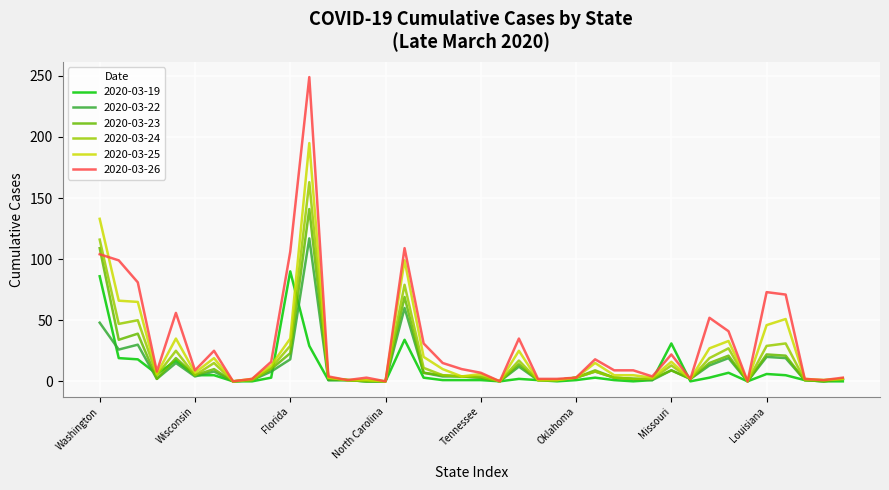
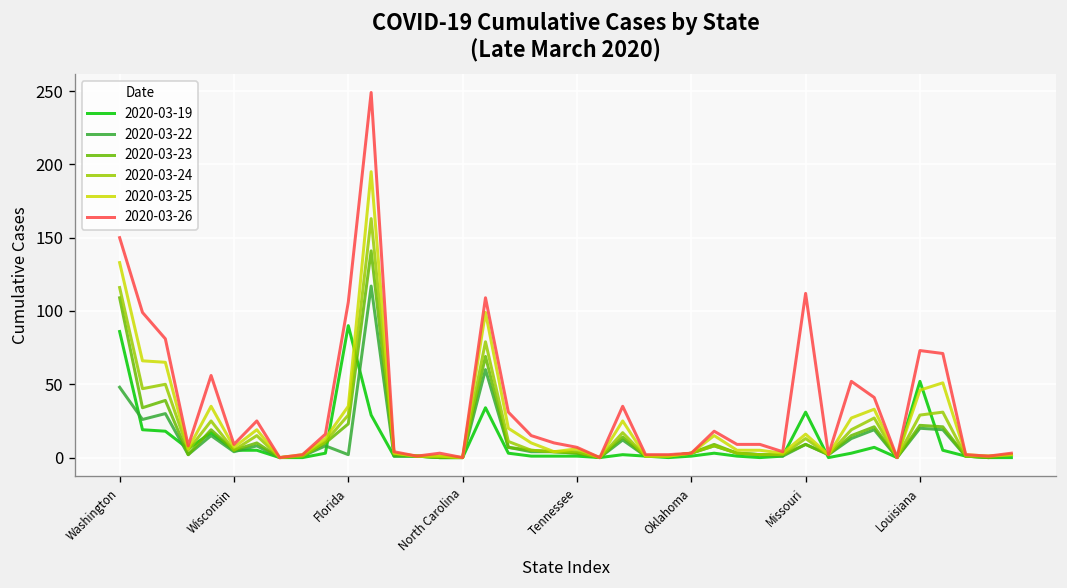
  {
    "2020-03-19": {
      "Washington": 86,
      "Florida": 90,
      "Missouri": 31,
-     "Louisiana": 6
+     "Louisiana": 52
    },
    "2020-03-22": {
      "Washington": 48,
-     "Florida": 18
+     "Florida": 2
    },
    "2020-03-26": {
-     "Washington": 104,
+     "Washington": 150,
      "Florida": 106,
-     "Missouri": 22,
+     "Missouri": 112,
      "Louisiana": 73
    }
  }
